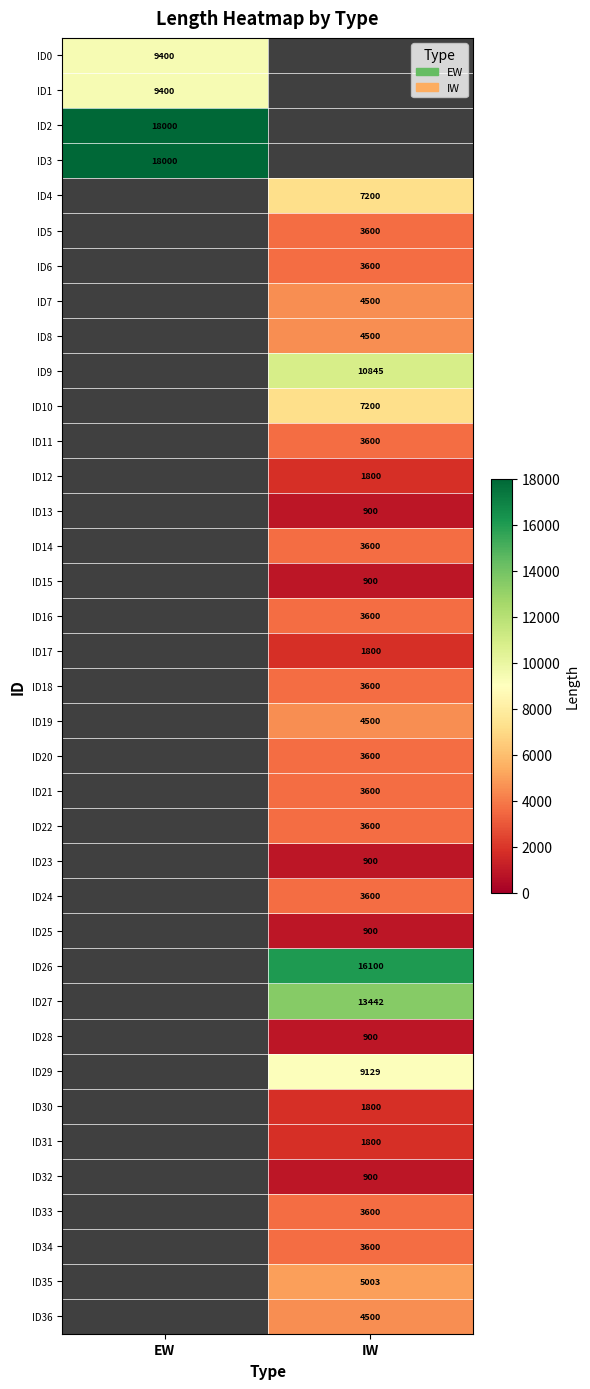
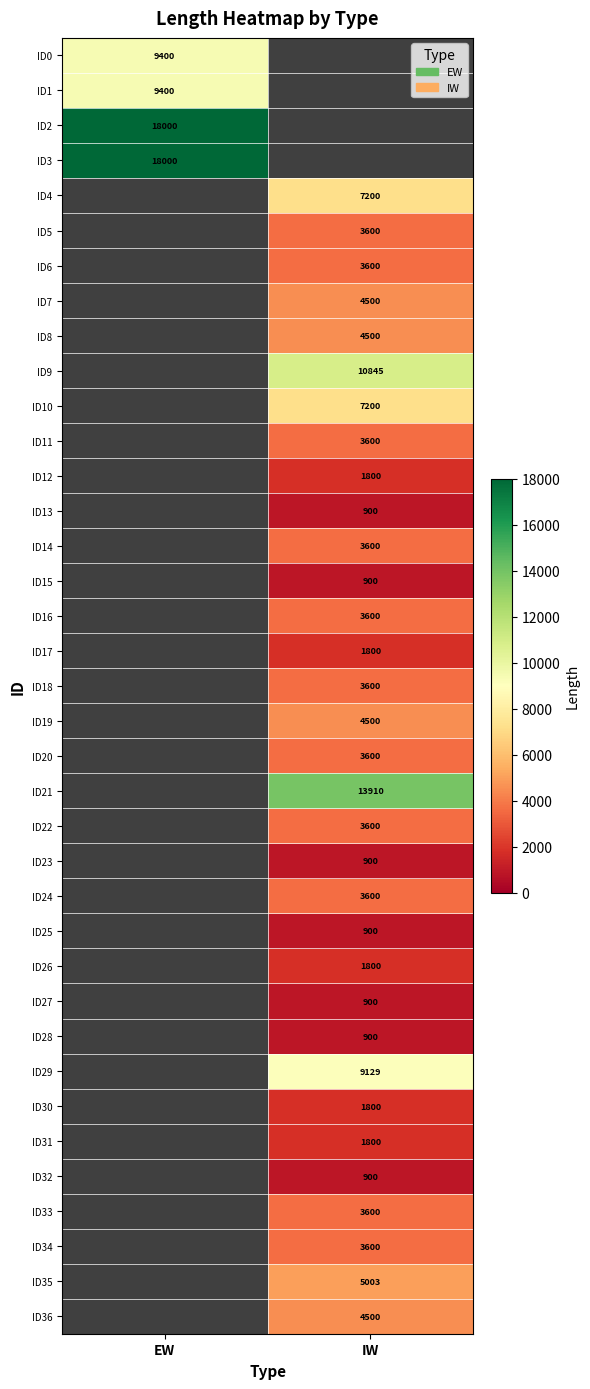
  {
    "ID0": {
      "EW": 9400
    },
    "ID1": {
      "EW": 9400
    },
    "ID2": {
      "EW": 18000
    },
    "ID3": {
      "EW": 18000
    },
    "ID4": {
      "IW": 7200
    },
    "ID5": {
      "IW": 3600
    },
    "ID6": {
      "IW": 3600
    },
    "ID7": {
      "IW": 4500
    },
    "ID8": {
      "IW": 4500
    },
    "ID9": {
      "IW": 10845
    },
    "ID10": {
      "IW": 7200
    },
    "ID11": {
      "IW": 3600
    },
    "ID12": {
      "IW": 1800
    },
    "ID13": {
      "IW": 900
    },
    "ID14": {
      "IW": 3600
    },
    "ID15": {
      "IW": 900
    },
    "ID16": {
      "IW": 3600
    },
    "ID17": {
      "IW": 1800
    },
    "ID18": {
      "IW": 3600
    },
    "ID19": {
      "IW": 4500
    },
    "ID20": {
      "IW": 3600
    },
    "ID21": {
-     "IW": 3600
+     "IW": 13910
    },
    "ID22": {
      "IW": 3600
    },
    "ID23": {
      "IW": 900
    },
    "ID24": {
      "IW": 3600
    },
    "ID25": {
      "IW": 900
    },
    "ID26": {
-     "IW": 16100
+     "IW": 1800
    },
    "ID27": {
-     "IW": 13442
+     "IW": 900
    },
    "ID28": {
      "IW": 900
    },
    "ID29": {
      "IW": 9129
    },
    "ID30": {
      "IW": 1800
    },
    "ID31": {
      "IW": 1800
    },
    "ID32": {
      "IW": 900
    },
    "ID33": {
      "IW": 3600
    },
    "ID34": {
      "IW": 3600
    },
    "ID35": {
      "IW": 5003
    },
    "ID36": {
      "IW": 4500
    }
  }
